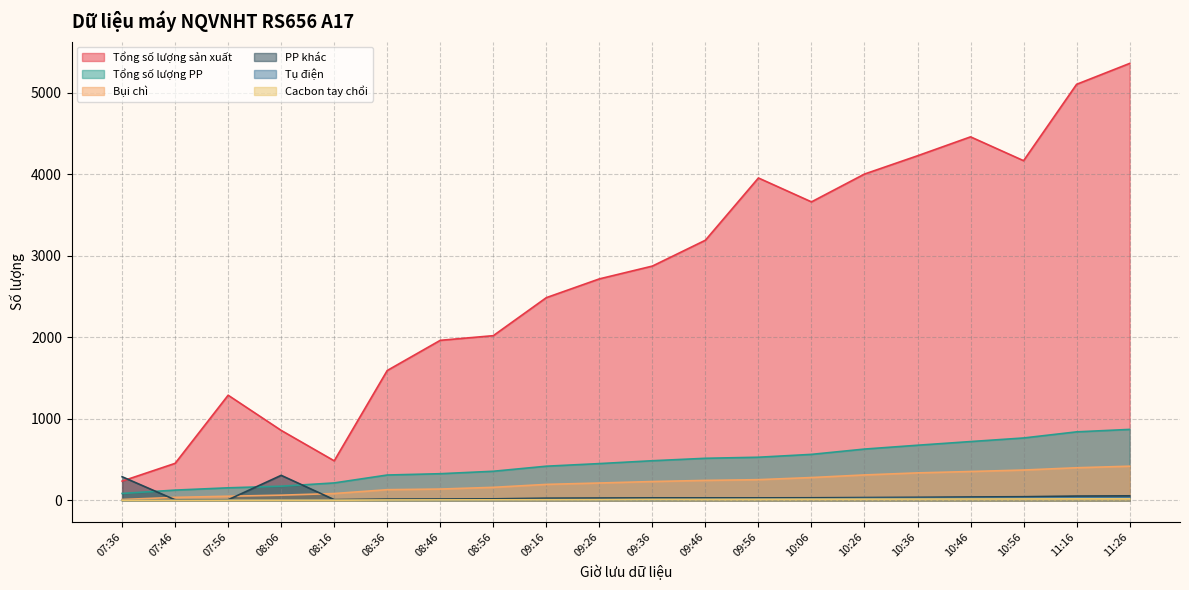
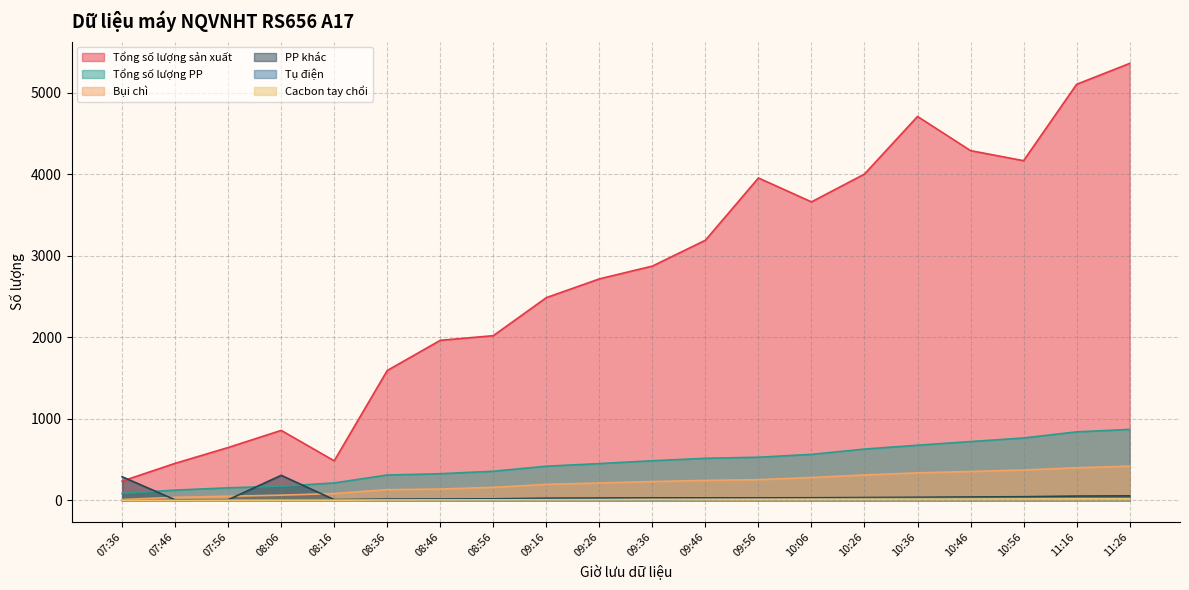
  {
    "Tổng số lượng sản xuất": {
      "07:36": 200,
      "07:46": 500,
-     "07:56": 1300,
+     "07:56": 600,
      "08:06": 900,
      "08:16": 500,
      "08:36": 1600,
      "08:46": 2000,
      "08:56": 2000,
      "09:16": 2500,
      "09:26": 2700,
      "09:36": 2900,
      "09:46": 3200,
      "09:56": 4000,
      "10:06": 3700,
      "10:26": 4000,
-     "10:36": 4200,
-     "10:46": 4500,
+     "10:36": 4700,
+     "10:46": 4300,
      "10:56": 4200,
      "11:16": 5100,
      "11:26": 5400
    },
    "PP khác": {
      "07:36": 300,
      "08:06": 300
    }
  }
